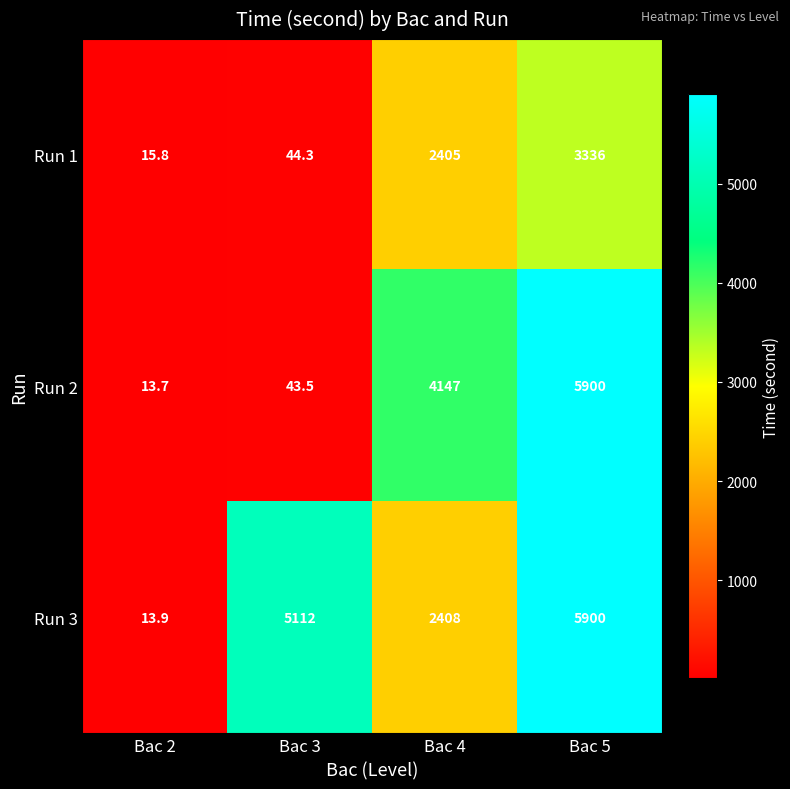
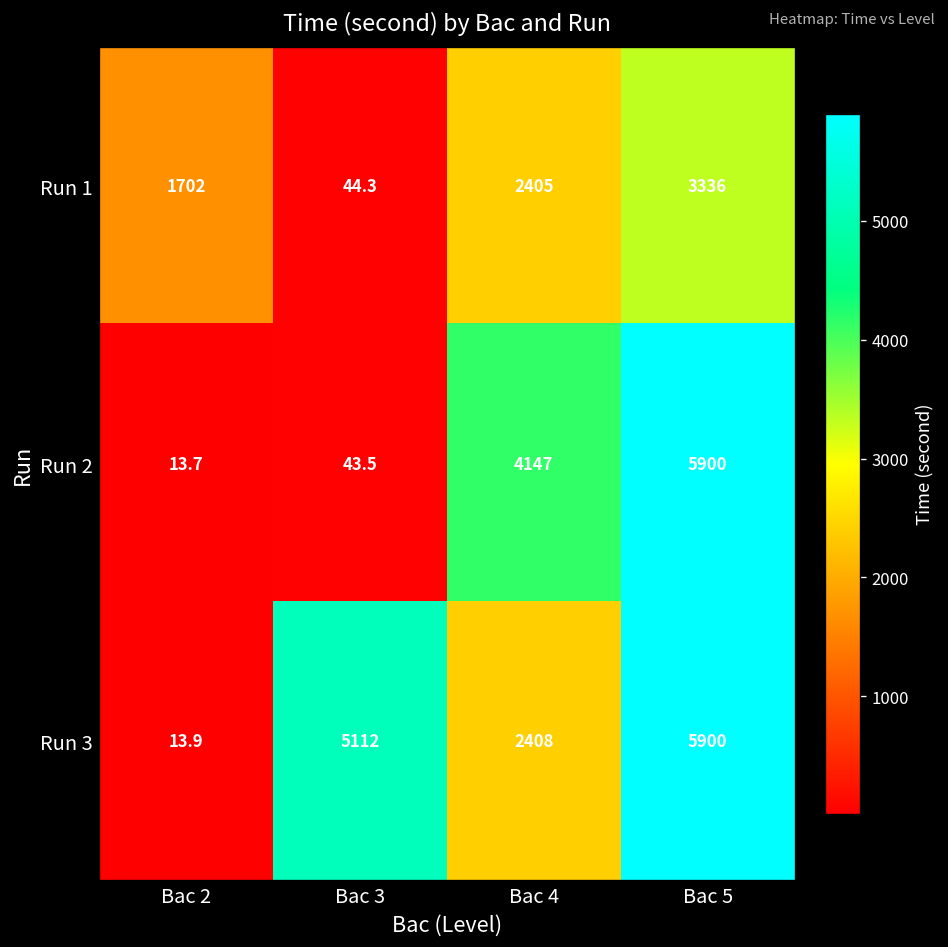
  {
    "Run 1": {
-     "Bac 2": 15.8,
+     "Bac 2": 1702,
      "Bac 3": 44.3,
      "Bac 4": 2405,
      "Bac 5": 3336
    },
    "Run 2": {
      "Bac 2": 13.7,
      "Bac 3": 43.5,
      "Bac 4": 4147,
      "Bac 5": 5900
    },
    "Run 3": {
      "Bac 2": 13.9,
      "Bac 3": 5112,
      "Bac 4": 2408,
      "Bac 5": 5900
    }
  }
